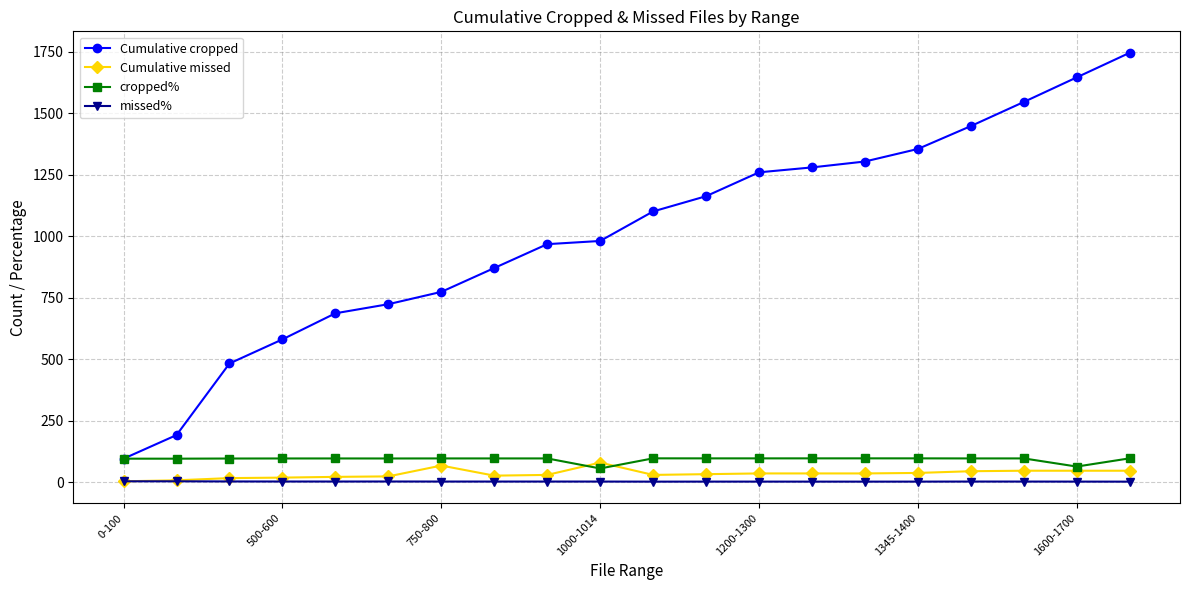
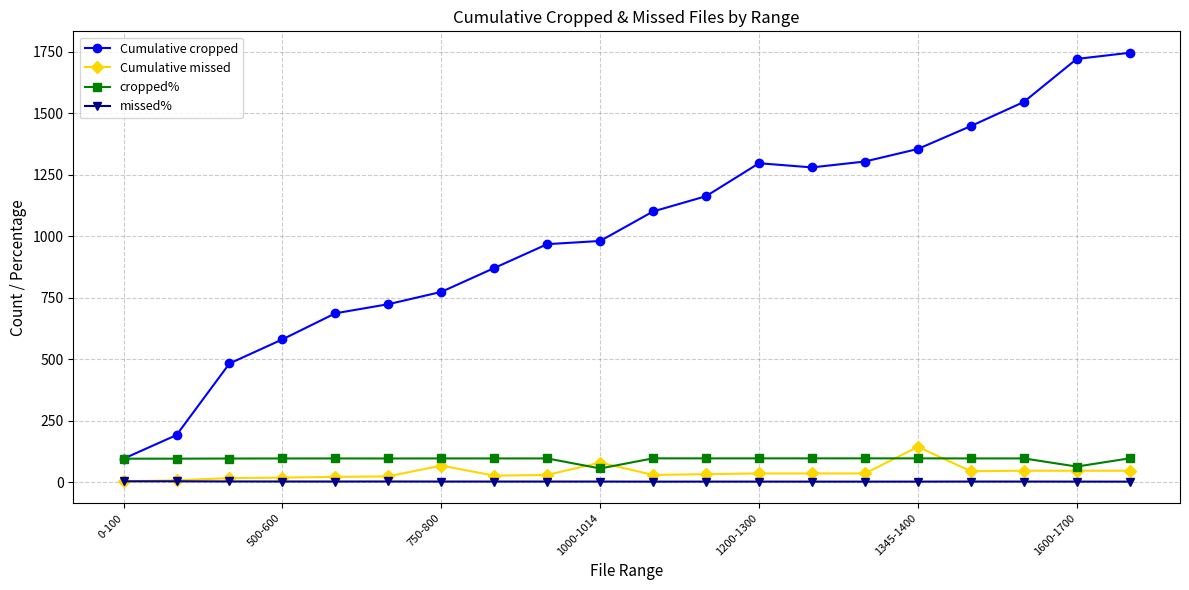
  {
    "Cumulative cropped": {
      "500-600": 580,
      "750-800": 770,
      "1000-1014": 980,
-     "1200-1300": 1260,
+     "1200-1300": 1300,
      "1345-1400": 1360,
-     "1600-1700": 1650
+     "1600-1700": 1720
    },
    "Cumulative missed": {
      "500-600": 20,
      "750-800": 70,
      "1000-1014": 80,
      "1200-1300": 40,
-     "1345-1400": 40,
+     "1345-1400": 140,
      "1600-1700": 50
    },
    "cropped%": {
      "500-600": 100,
      "750-800": 100,
      "1000-1014": 60,
      "1200-1300": 100,
      "1345-1400": 100,
      "1600-1700": 60
    },
    "missed%": {
      "500-600": 0,
      "750-800": 0,
      "1000-1014": 0,
      "1200-1300": 0,
      "1345-1400": 0,
      "1600-1700": 0
    }
  }
